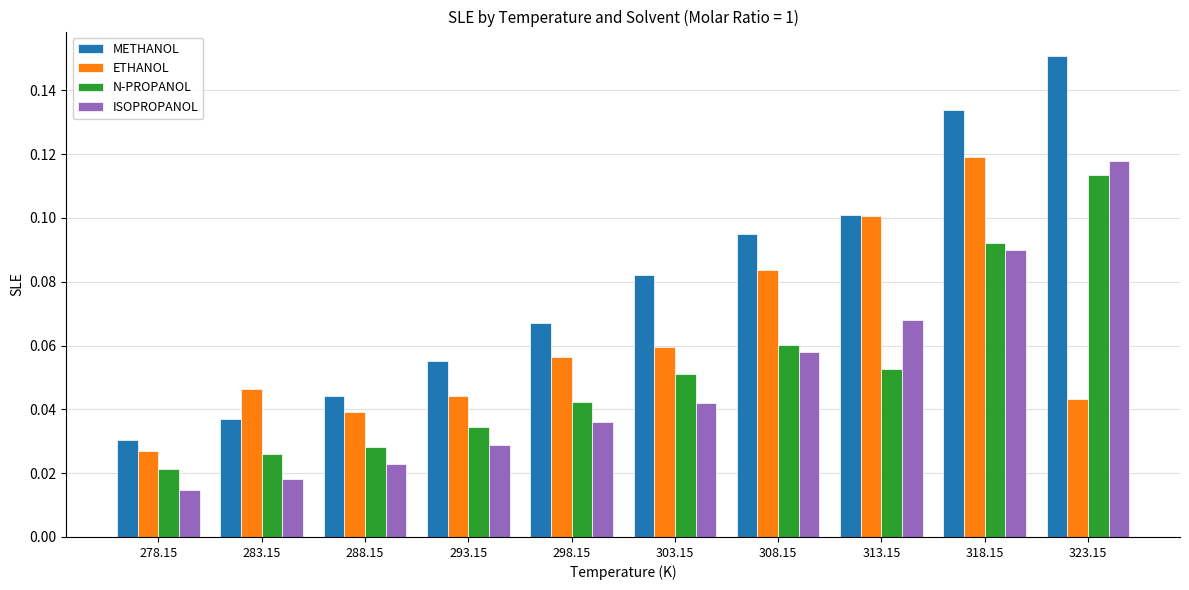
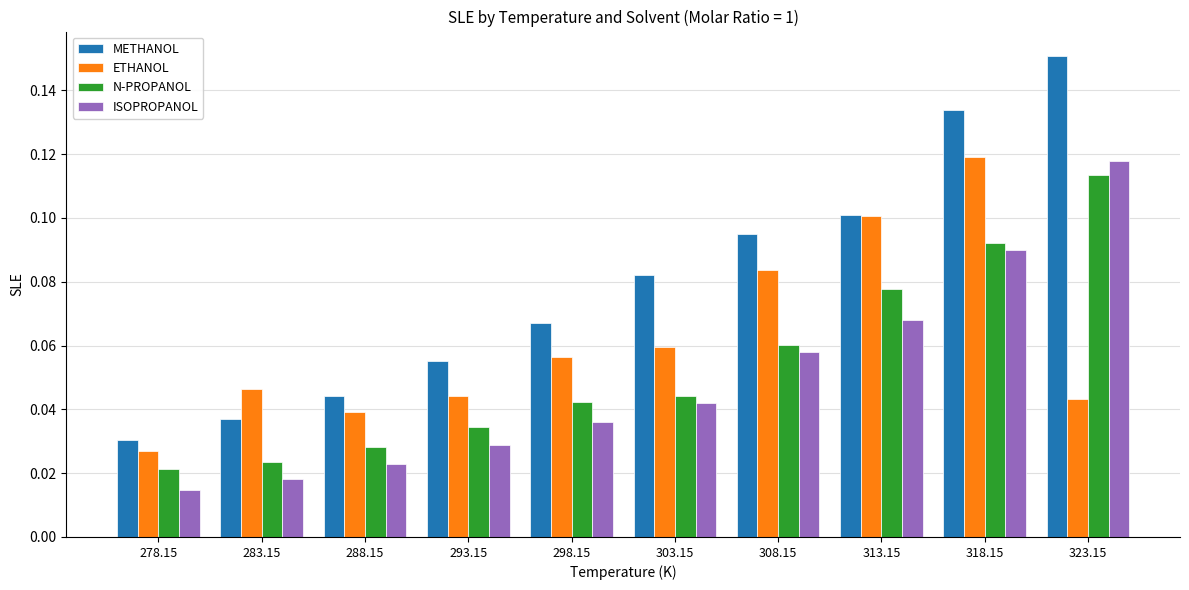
  {
    "METHANOL": {
      "278.15": 0.030,
      "283.15": 0.037,
      "288.15": 0.044,
      "293.15": 0.055,
      "298.15": 0.067,
      "303.15": 0.082,
      "308.15": 0.095,
      "313.15": 0.101,
      "318.15": 0.134,
      "323.15": 0.151
    },
    "ETHANOL": {
      "278.15": 0.027,
      "283.15": 0.046,
      "288.15": 0.039,
      "293.15": 0.044,
      "298.15": 0.057,
      "303.15": 0.060,
      "308.15": 0.084,
      "313.15": 0.101,
      "318.15": 0.119,
      "323.15": 0.043
    },
    "N-PROPANOL": {
      "278.15": 0.021,
-     "283.15": 0.026,
+     "283.15": 0.024,
      "288.15": 0.028,
      "293.15": 0.035,
      "298.15": 0.042,
-     "303.15": 0.051,
+     "303.15": 0.044,
      "308.15": 0.060,
-     "313.15": 0.053,
+     "313.15": 0.078,
      "318.15": 0.092,
      "323.15": 0.114
    },
    "ISOPROPANOL": {
      "278.15": 0.015,
      "283.15": 0.018,
      "288.15": 0.023,
      "293.15": 0.029,
      "298.15": 0.036,
      "303.15": 0.042,
      "308.15": 0.058,
      "313.15": 0.068,
      "318.15": 0.090,
      "323.15": 0.118
    }
  }
